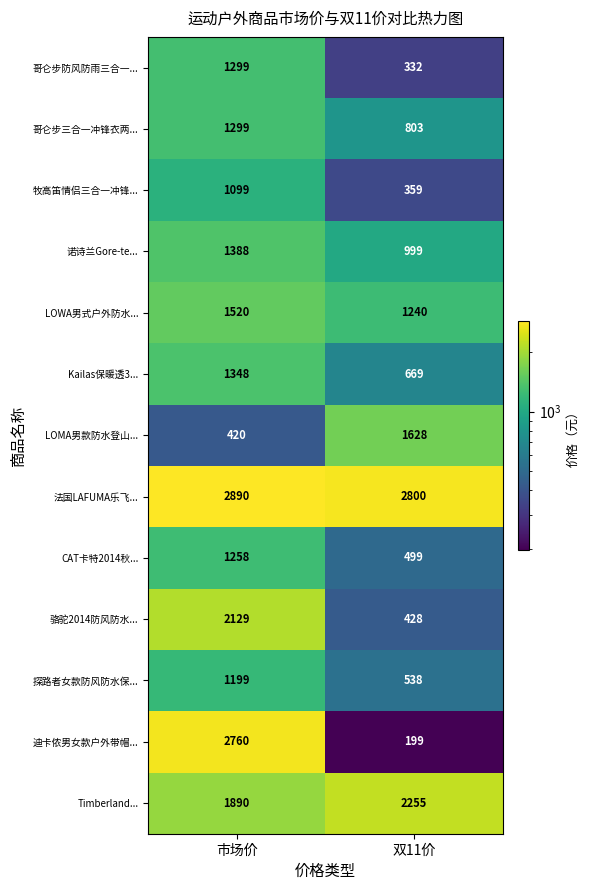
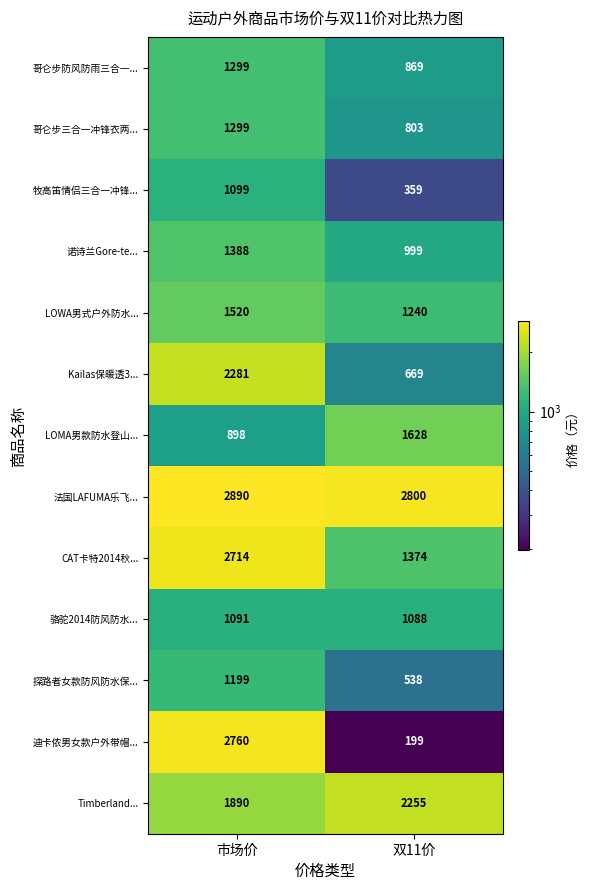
  {
    "哥仑步防风防雨三合一...": {
      "市场价": 1299,
-     "双11价": 332
+     "双11价": 869
    },
    "哥仑步三合一冲锋衣两...": {
      "市场价": 1299,
      "双11价": 803
    },
    "牧高笛情侣三合一冲锋...": {
      "市场价": 1099,
      "双11价": 359
    },
    "诺诗兰Gore-te...": {
      "市场价": 1388,
      "双11价": 999
    },
    "LOWA男式户外防水...": {
      "市场价": 1520,
      "双11价": 1240
    },
    "Kailas保暖透3...": {
-     "市场价": 1348,
+     "市场价": 2281,
      "双11价": 669
    },
    "LOMA男款防水登山...": {
-     "市场价": 420,
+     "市场价": 898,
      "双11价": 1628
    },
    "法国LAFUMA乐飞...": {
      "市场价": 2890,
      "双11价": 2800
    },
    "CAT卡特2014秋...": {
-     "市场价": 1258,
-     "双11价": 499
+     "市场价": 2714,
+     "双11价": 1374
    },
    "骆驼2014防风防水...": {
-     "市场价": 2129,
-     "双11价": 428
+     "市场价": 1091,
+     "双11价": 1088
    },
    "探路者女款防风防水保...": {
      "市场价": 1199,
      "双11价": 538
    },
    "迪卡侬男女款户外带帽...": {
      "市场价": 2760,
      "双11价": 199
    },
    "Timberland...": {
      "市场价": 1890,
      "双11价": 2255
    }
  }
